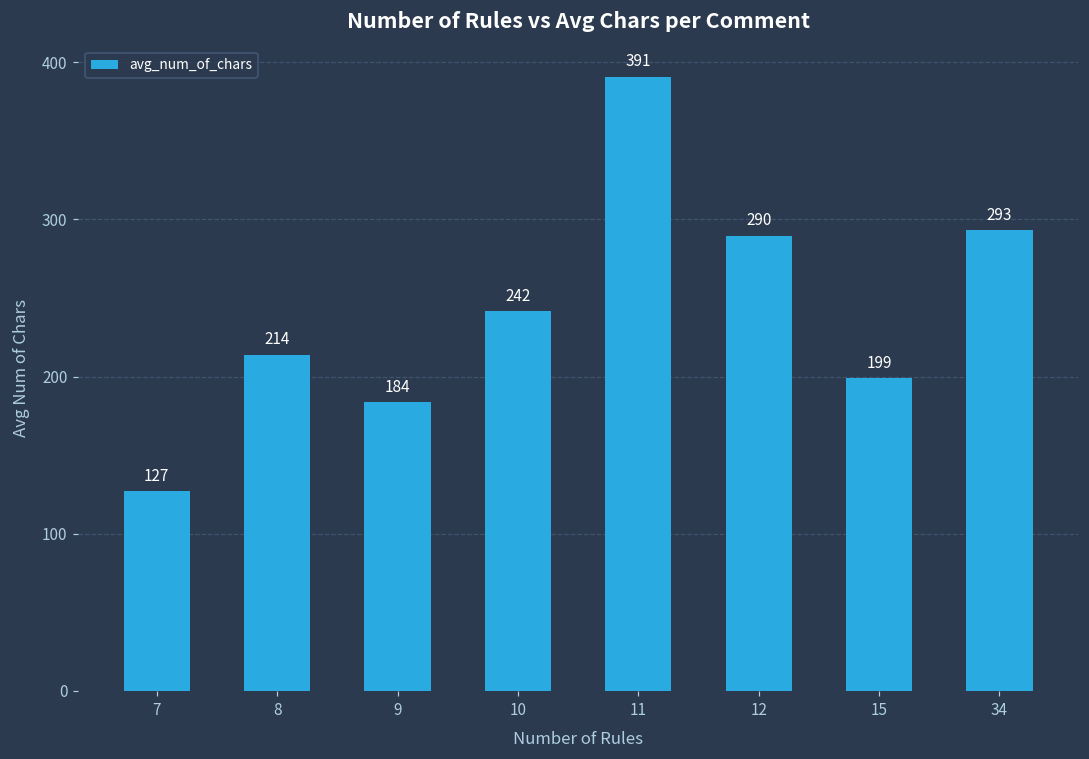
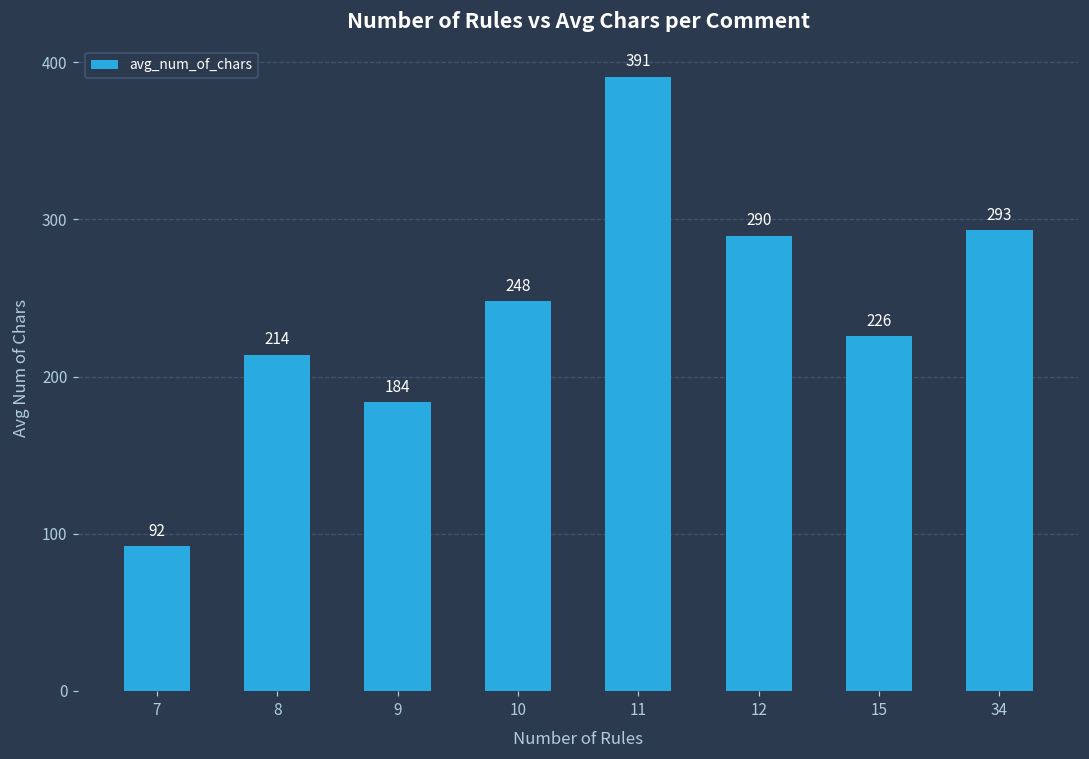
  {
-   "7": 127,
+   "7": 92,
    "8": 214,
    "9": 184,
-   "10": 242,
+   "10": 248,
    "11": 391,
    "12": 290,
-   "15": 199,
+   "15": 226,
    "34": 293
  }
